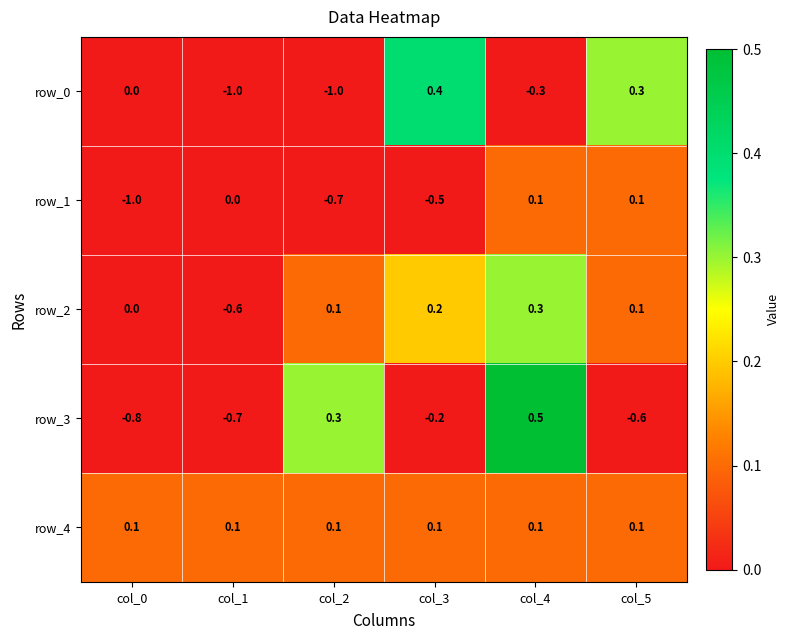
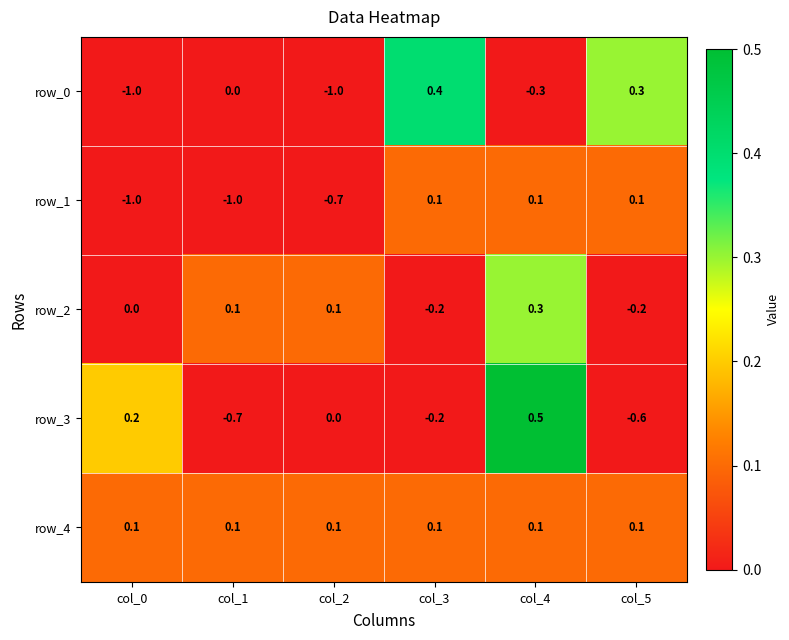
  {
    "row_0": {
-     "col_0": 0.0,
-     "col_1": -1.0,
+     "col_0": -1.0,
+     "col_1": 0.0,
      "col_2": -1.0,
      "col_3": 0.4,
      "col_4": -0.3,
      "col_5": 0.3
    },
    "row_1": {
      "col_0": -1.0,
-     "col_1": 0.0,
+     "col_1": -1.0,
      "col_2": -0.7,
-     "col_3": -0.5,
+     "col_3": 0.1,
      "col_4": 0.1,
      "col_5": 0.1
    },
    "row_2": {
      "col_0": 0.0,
-     "col_1": -0.6,
+     "col_1": 0.1,
      "col_2": 0.1,
-     "col_3": 0.2,
+     "col_3": -0.2,
      "col_4": 0.3,
-     "col_5": 0.1
+     "col_5": -0.2
    },
    "row_3": {
-     "col_0": -0.8,
+     "col_0": 0.2,
      "col_1": -0.7,
-     "col_2": 0.3,
+     "col_2": 0.0,
      "col_3": -0.2,
      "col_4": 0.5,
      "col_5": -0.6
    },
    "row_4": {
      "col_0": 0.1,
      "col_1": 0.1,
      "col_2": 0.1,
      "col_3": 0.1,
      "col_4": 0.1,
      "col_5": 0.1
    }
  }
